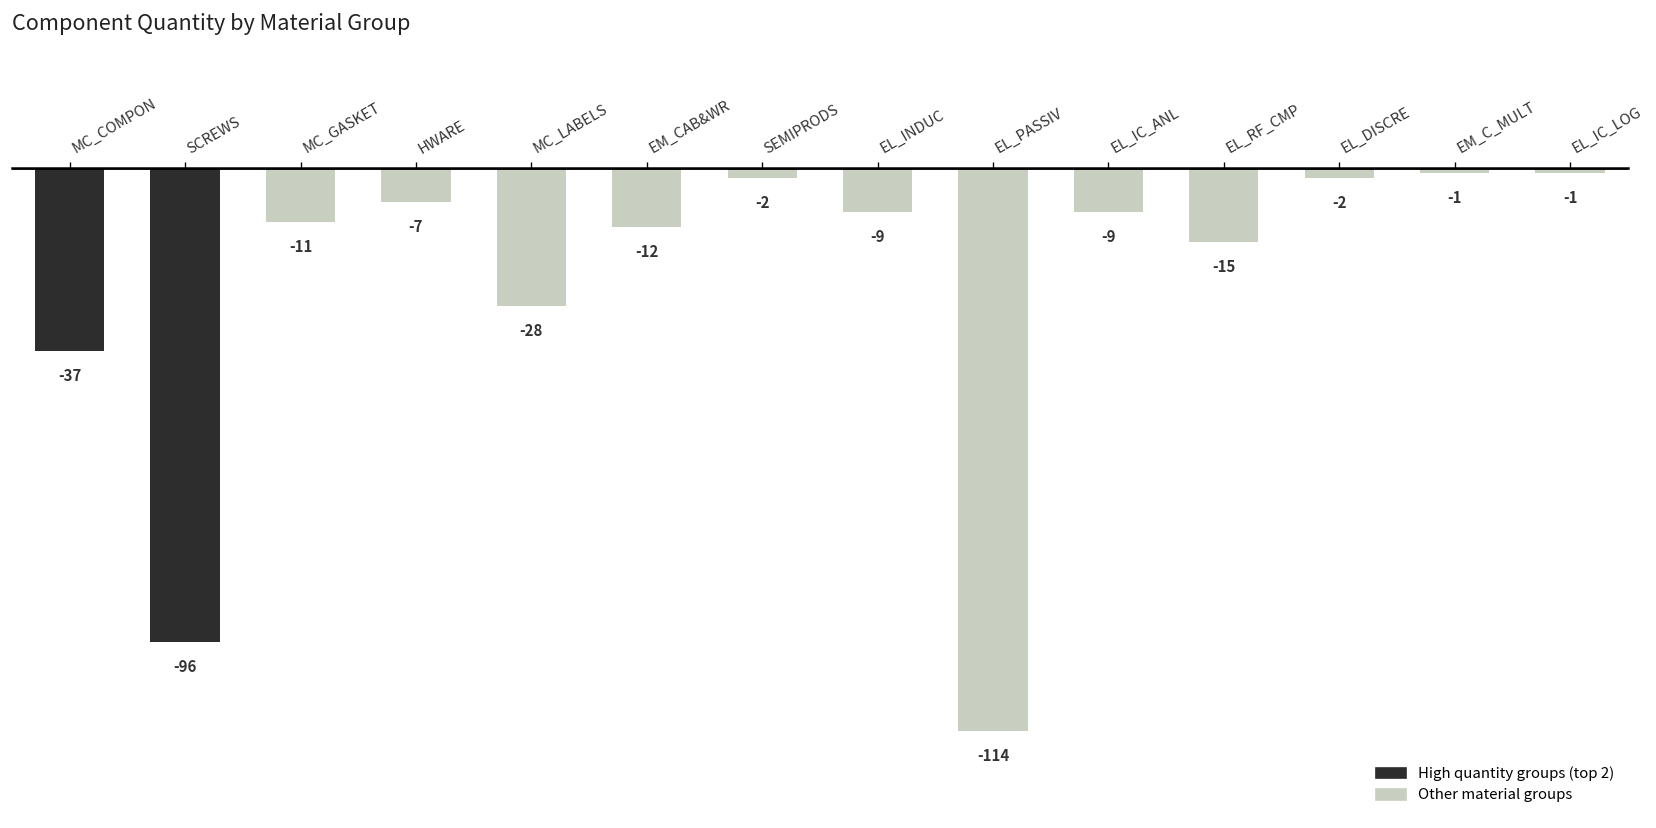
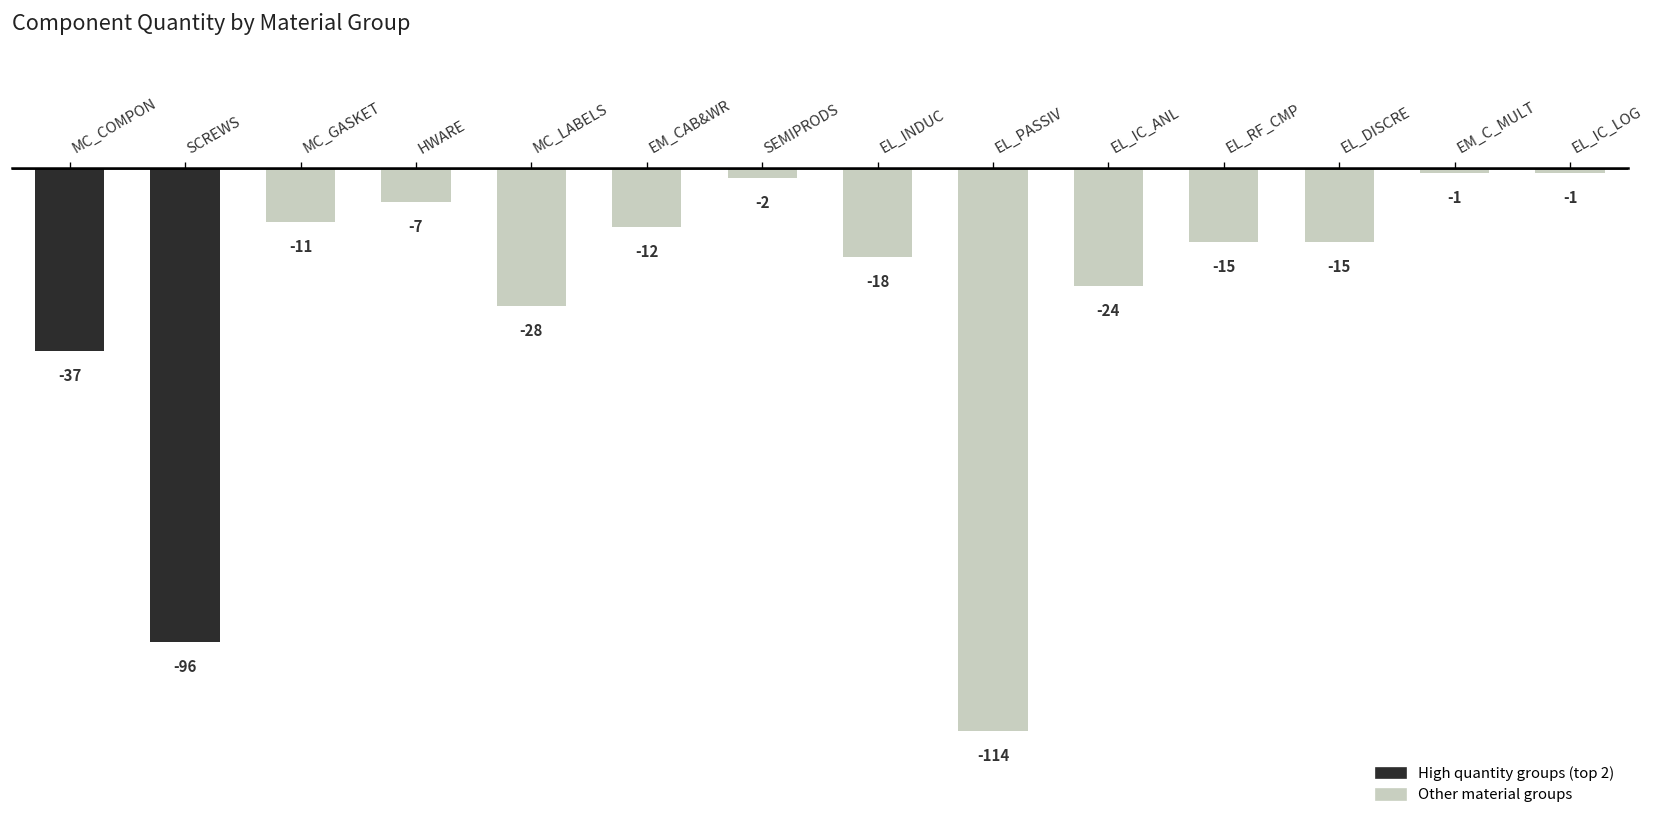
  {
    "MC_COMPON": -37,
    "SCREWS": -96,
    "MC_GASKET": -11,
    "HWARE": -7,
    "MC_LABELS": -28,
    "EM_CAB&WR": -12,
    "SEMIPRODS": -2,
-   "EL_INDUC": -9,
+   "EL_INDUC": -18,
    "EL_PASSIV": -114,
-   "EL_IC_ANL": -9,
+   "EL_IC_ANL": -24,
    "EL_RF_CMP": -15,
-   "EL_DISCRE": -2,
+   "EL_DISCRE": -15,
    "EM_C_MULT": -1,
    "EL_IC_LOG": -1
  }
